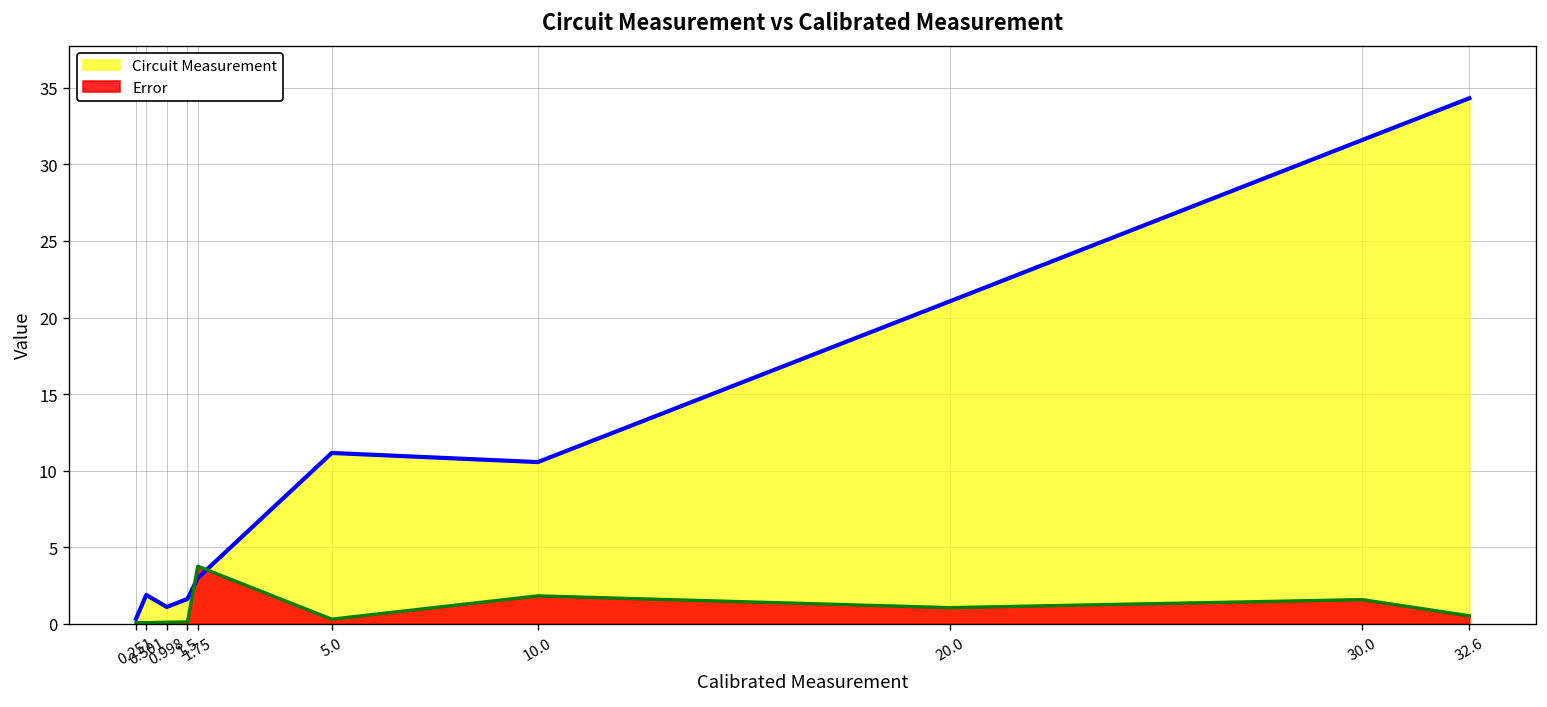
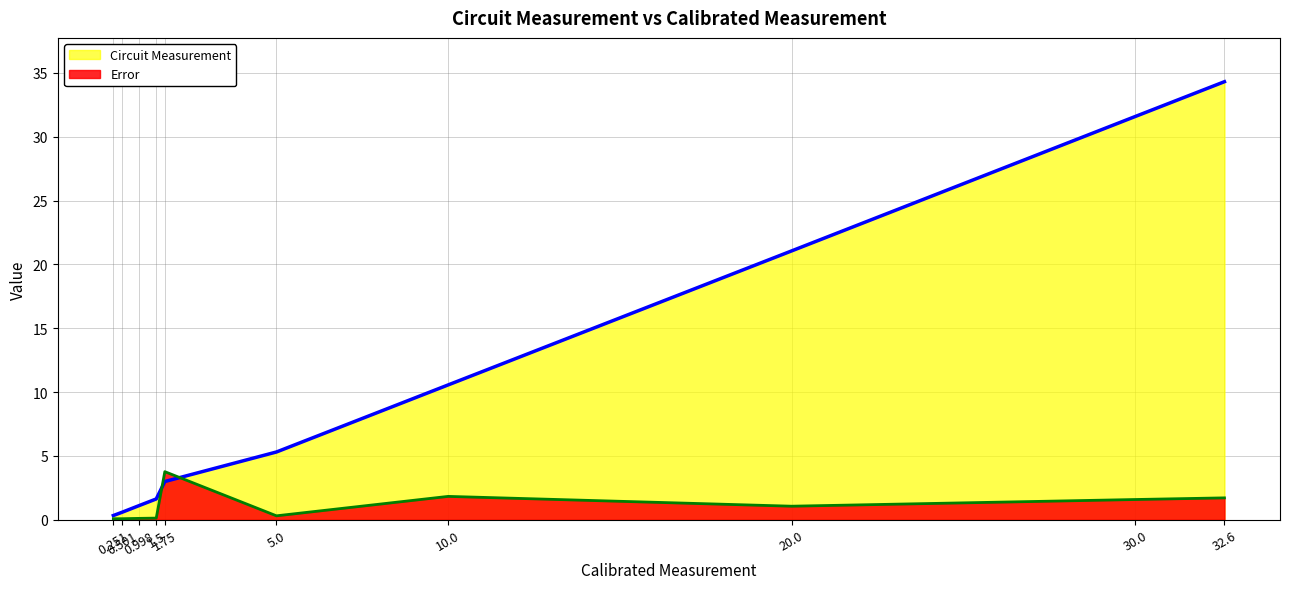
  {
    "Circuit Measurement": {
      "0.251": 0.3,
-     "0.501": 1.9,
+     "0.501": 0.6,
      "0.998": 1.1,
      "1.5": 1.6,
      "1.75": 3.0,
-     "5.0": 11.2,
+     "5.0": 5.3,
      "10.0": 10.6,
      "20.0": 21.1,
      "30.0": 31.6,
      "32.6": 34.3
    },
    "Error": {
      "0.251": 0.1,
      "0.501": 0.1,
      "0.998": 0.1,
      "1.5": 0.1,
      "1.75": 3.8,
      "5.0": 0.3,
      "10.0": 1.8,
      "20.0": 1.1,
      "30.0": 1.6,
-     "32.6": 0.5
+     "32.6": 1.7
    }
  }
